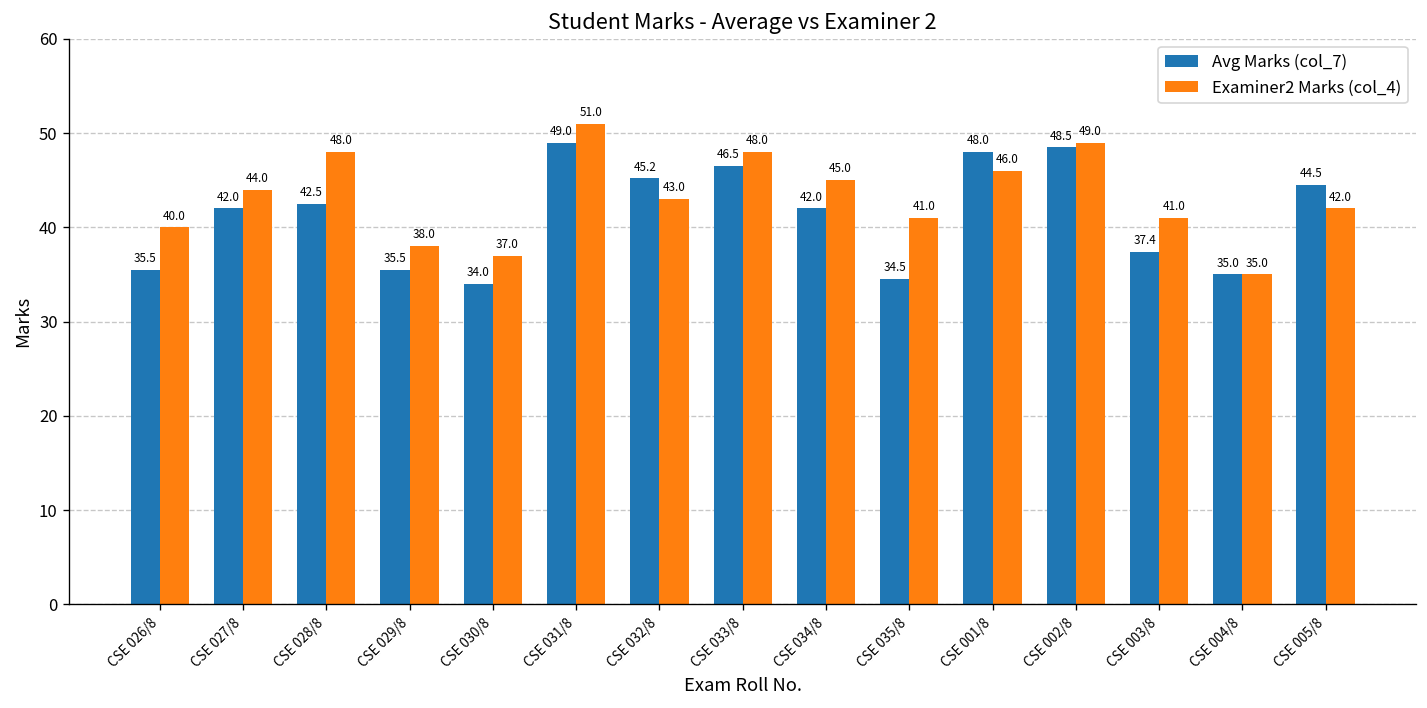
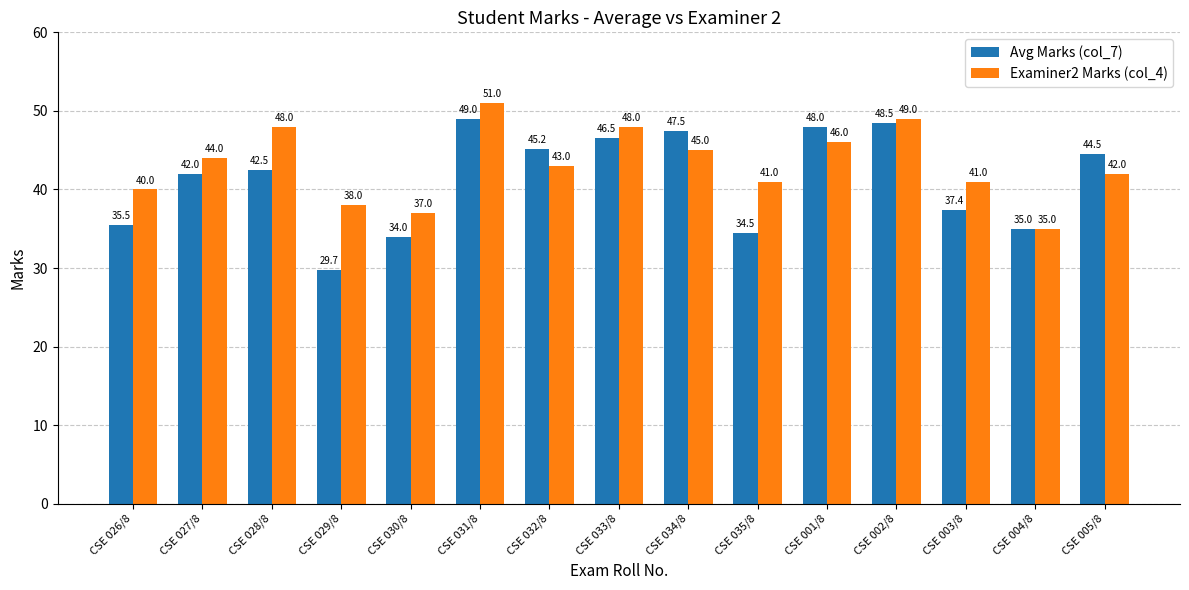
  {
    "Avg Marks (col_7)": {
      "CSE 026/8": 35.5,
      "CSE 027/8": 42.0,
      "CSE 028/8": 42.5,
-     "CSE 029/8": 35.5,
+     "CSE 029/8": 29.7,
      "CSE 030/8": 34.0,
      "CSE 031/8": 49.0,
      "CSE 032/8": 45.2,
      "CSE 033/8": 46.5,
-     "CSE 034/8": 42.0,
+     "CSE 034/8": 47.5,
      "CSE 035/8": 34.5,
      "CSE 001/8": 48.0,
      "CSE 002/8": 48.5,
      "CSE 003/8": 37.4,
      "CSE 004/8": 35.0,
      "CSE 005/8": 44.5
    },
    "Examiner2 Marks (col_4)": {
      "CSE 026/8": 40.0,
      "CSE 027/8": 44.0,
      "CSE 028/8": 48.0,
      "CSE 029/8": 38.0,
      "CSE 030/8": 37.0,
      "CSE 031/8": 51.0,
      "CSE 032/8": 43.0,
      "CSE 033/8": 48.0,
      "CSE 034/8": 45.0,
      "CSE 035/8": 41.0,
      "CSE 001/8": 46.0,
      "CSE 002/8": 49.0,
      "CSE 003/8": 41.0,
      "CSE 004/8": 35.0,
      "CSE 005/8": 42.0
    }
  }
